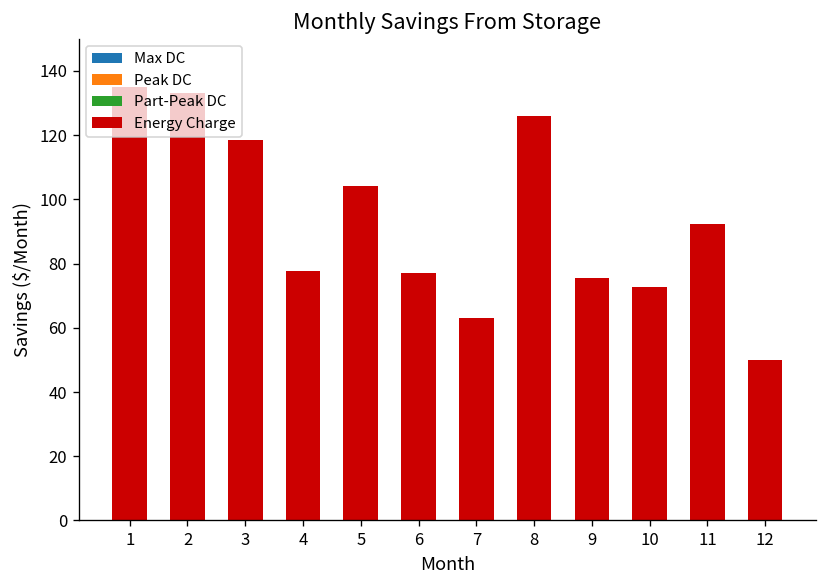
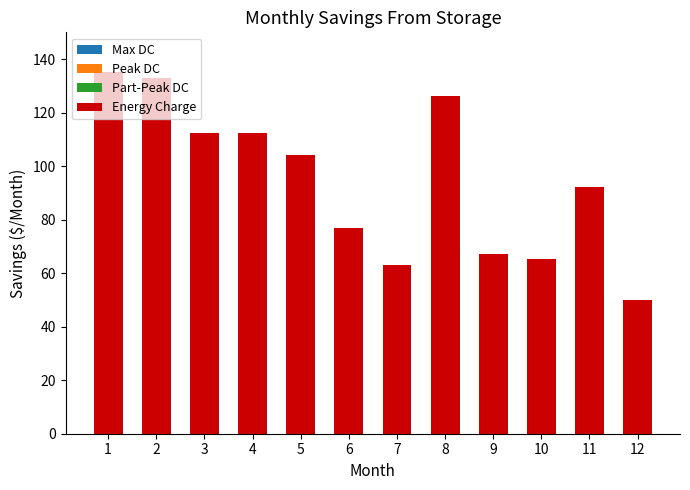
  {
    "Part-Peak DC": {
      "1": 0,
      "2": 0,
      "3": 0,
      "4": 0,
      "5": 0,
      "6": 0,
      "7": 0,
      "8": 0,
      "9": 0,
      "10": 0,
      "11": 0,
      "12": 0
    },
    "Energy Charge": {
-     "3": 118,
-     "4": 78,
+     "3": 112,
+     "4": 112,
      "5": 104,
      "6": 77,
      "7": 63,
      "8": 126,
-     "9": 76,
-     "10": 73,
+     "9": 67,
+     "10": 65,
      "11": 92,
      "12": 50
    }
  }
